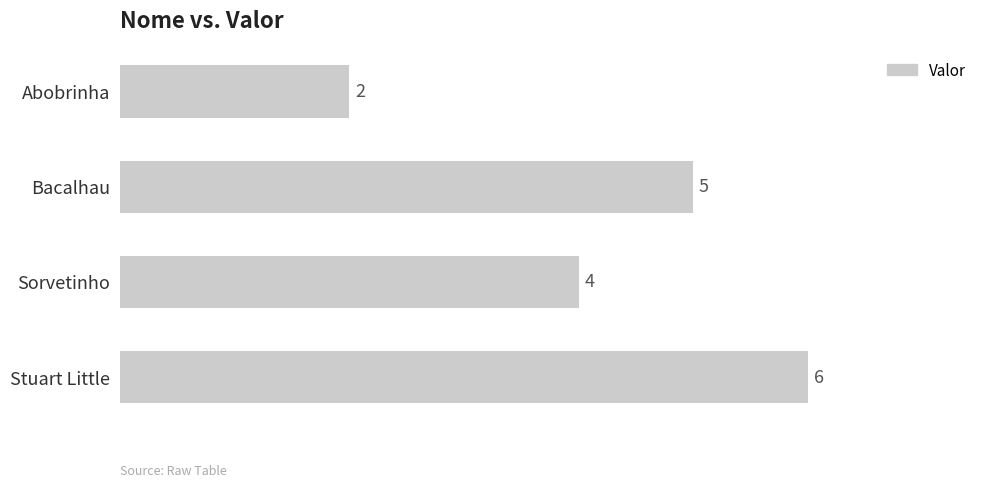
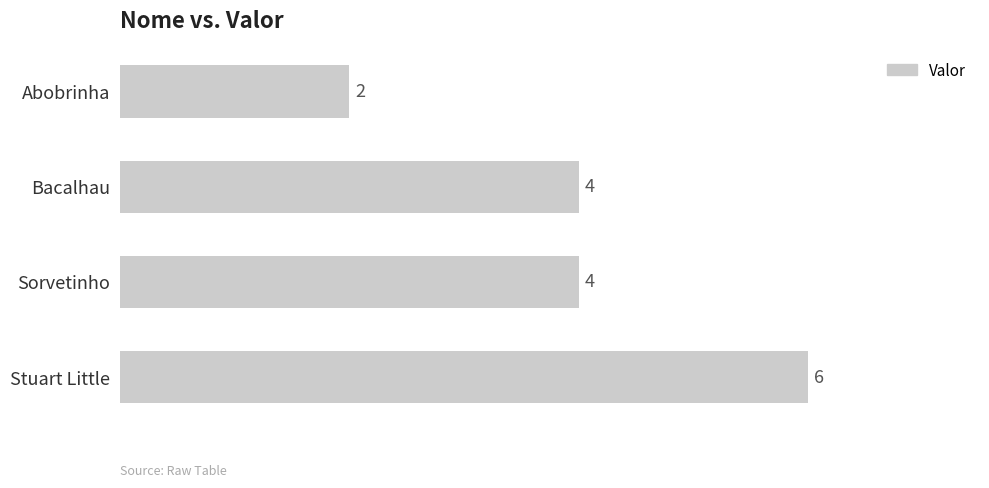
  {
    "Abobrinha": 2,
-   "Bacalhau": 5,
+   "Bacalhau": 4,
    "Sorvetinho": 4,
    "Stuart Little": 6
  }
